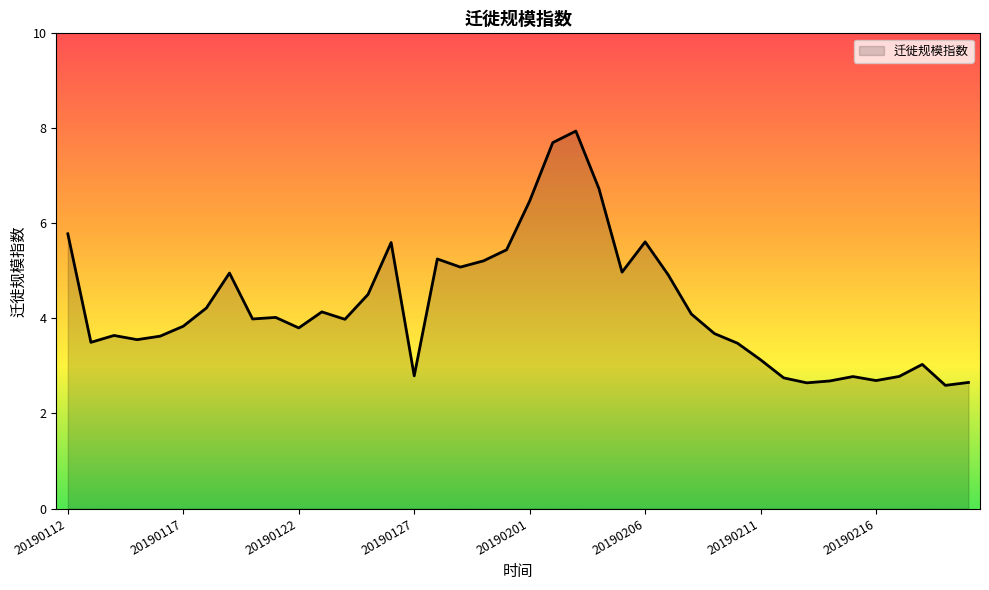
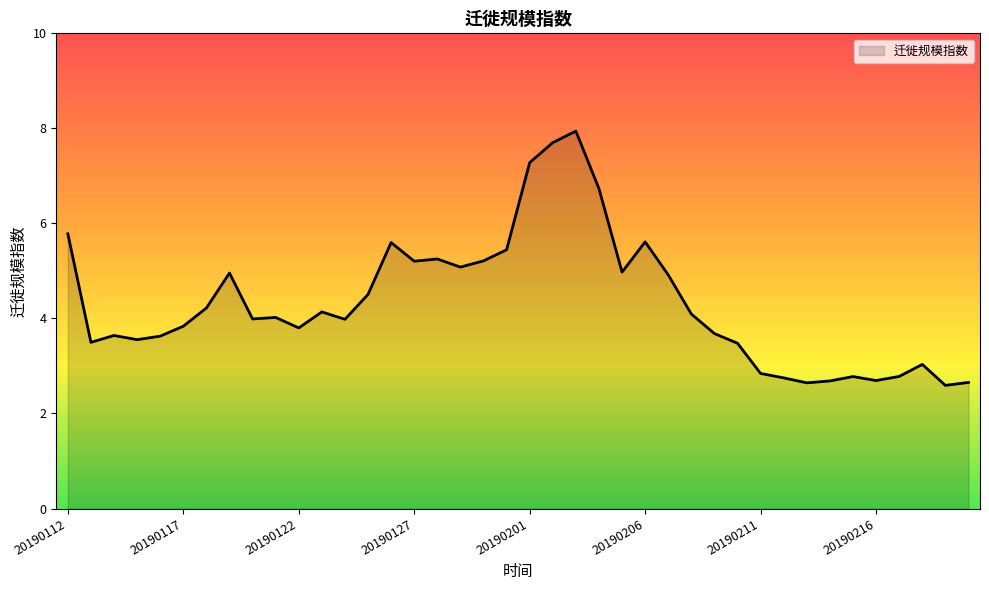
  {
    "20190112": 5.8,
    "20190117": 3.8,
    "20190122": 3.8,
-   "20190127": 2.8,
-   "20190201": 6.5,
+   "20190127": 5.2,
+   "20190201": 7.3,
    "20190206": 5.6,
-   "20190211": 3.1,
+   "20190211": 2.8,
    "20190216": 2.7
  }
